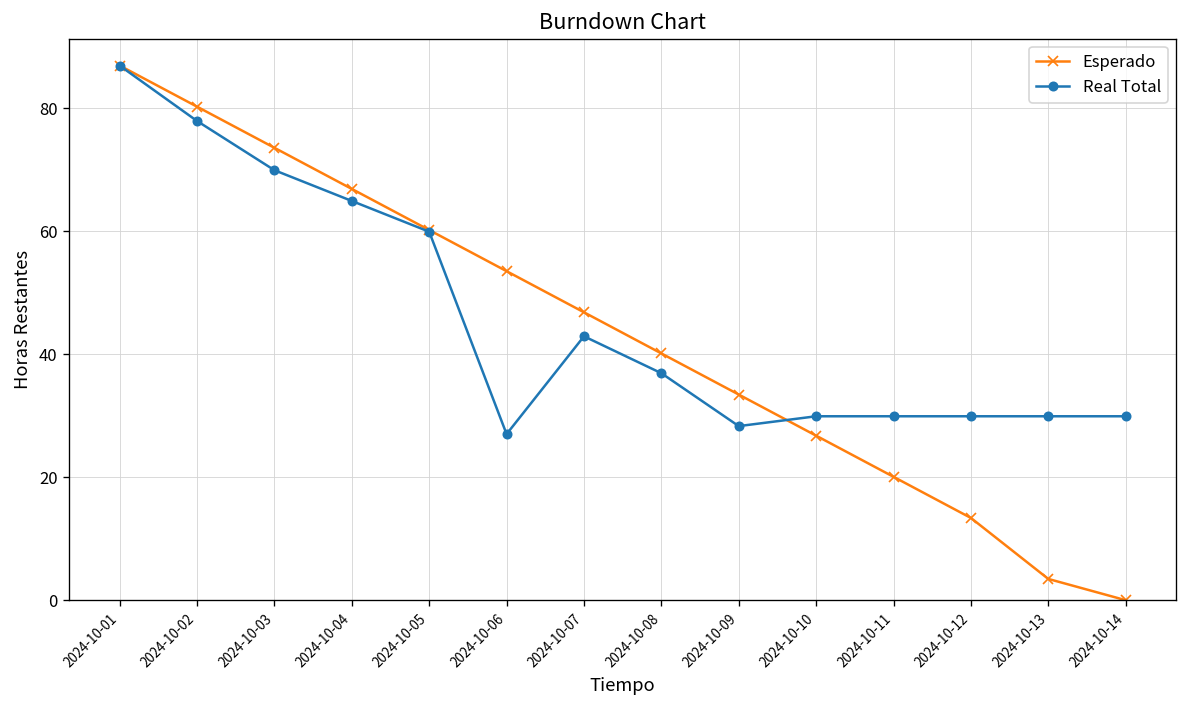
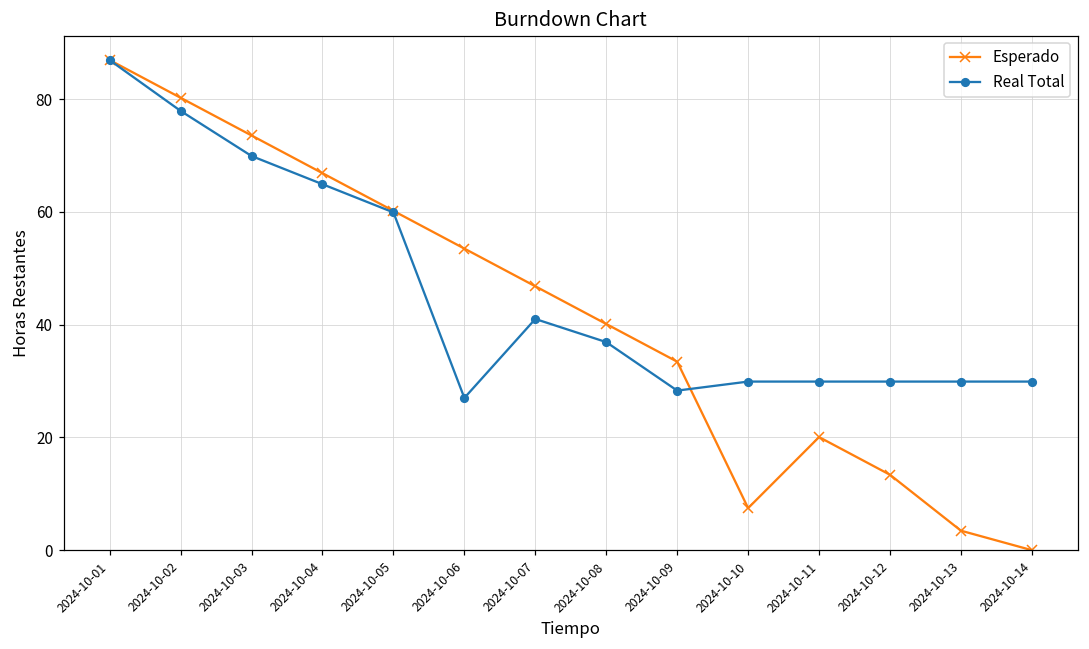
  {
    "Esperado": {
      "2024-10-02": 80,
      "2024-10-03": 74,
      "2024-10-04": 67,
      "2024-10-06": 53,
      "2024-10-07": 47,
      "2024-10-08": 40,
      "2024-10-09": 33,
-     "2024-10-10": 27,
+     "2024-10-10": 7,
      "2024-10-11": 20,
      "2024-10-12": 13,
      "2024-10-13": 3,
      "2024-10-14": 0
    },
    "Real Total": {
      "2024-10-02": 78,
      "2024-10-03": 70,
      "2024-10-04": 65,
      "2024-10-06": 27,
-     "2024-10-07": 43,
+     "2024-10-07": 41,
      "2024-10-08": 37,
      "2024-10-09": 28,
      "2024-10-10": 30,
      "2024-10-11": 30,
      "2024-10-12": 30,
      "2024-10-13": 30,
      "2024-10-14": 30
    }
  }
